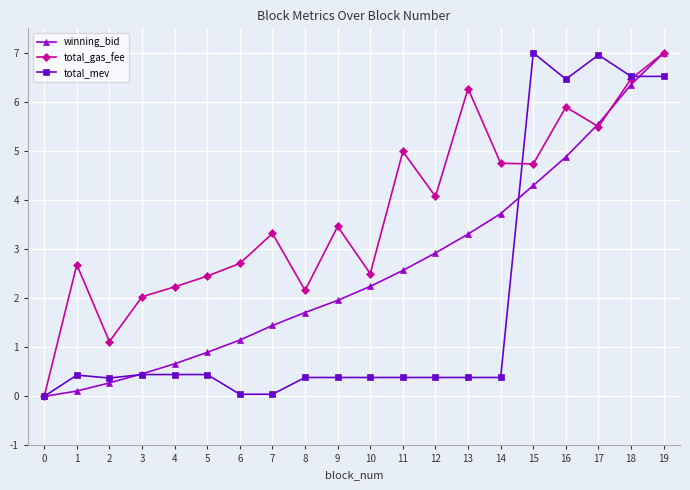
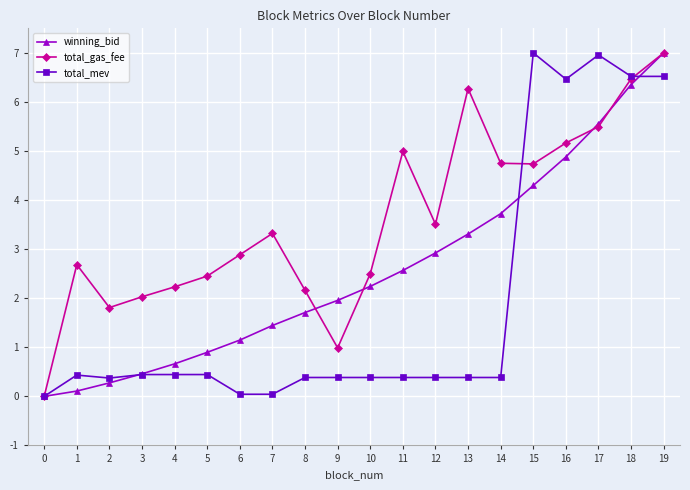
  {
    "total_gas_fee": {
      "1": 2.7,
-     "2": 1.1,
+     "2": 1.8,
      "3": 2.0,
      "4": 2.2,
      "5": 2.5,
-     "6": 2.7,
+     "6": 2.9,
      "7": 3.3,
      "8": 2.2,
-     "9": 3.5,
+     "9": 1.0,
      "10": 2.5,
      "11": 5.0,
-     "12": 4.1,
+     "12": 3.5,
      "13": 6.3,
      "14": 4.7,
      "15": 4.7,
-     "16": 5.9,
+     "16": 5.2,
      "17": 5.5
    }
  }
